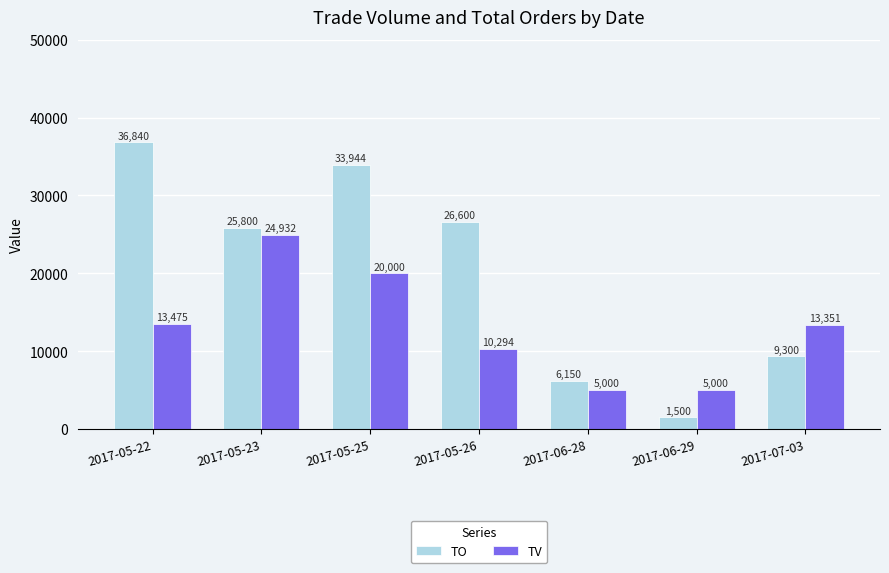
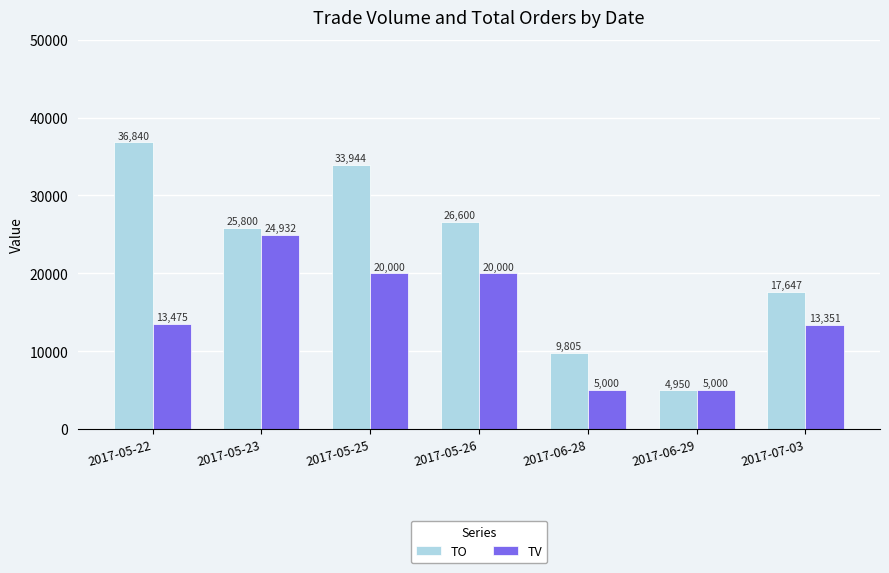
  {
    "TO": {
      "2017-05-22": "36,840",
      "2017-05-23": "25,800",
      "2017-05-25": "33,944",
      "2017-05-26": "26,600",
-     "2017-06-28": "6,150",
-     "2017-06-29": "1,500",
-     "2017-07-03": "9,300"
+     "2017-06-28": "9,805",
+     "2017-06-29": "4,950",
+     "2017-07-03": "17,647"
    },
    "TV": {
      "2017-05-22": "13,475",
      "2017-05-23": "24,932",
      "2017-05-25": "20,000",
-     "2017-05-26": "10,294",
+     "2017-05-26": "20,000",
      "2017-06-28": "5,000",
      "2017-06-29": "5,000",
      "2017-07-03": "13,351"
    }
  }
